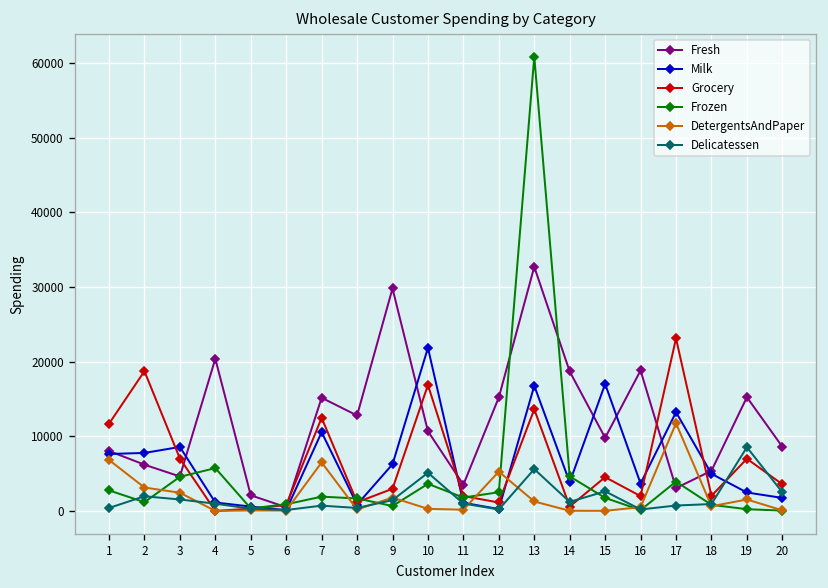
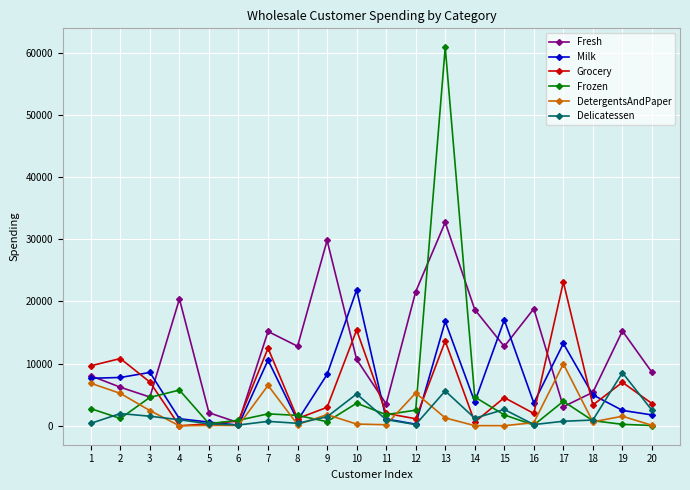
  {
    "Fresh": {
      "2": 6000,
      "4": 20000,
      "5": 2000,
      "7": 15000,
      "8": 13000,
      "9": 30000,
      "10": 11000,
      "11": 4000,
-     "12": 15000,
+     "12": 22000,
      "13": 33000,
      "14": 19000,
-     "15": 10000,
+     "15": 13000,
      "16": 19000,
      "17": 3000,
      "19": 15000,
      "20": 9000
    },
    "Milk": {
      "2": 8000,
      "3": 9000,
      "7": 11000,
-     "9": 6000,
+     "9": 8000,
      "10": 22000,
      "13": 17000,
      "14": 4000,
      "15": 17000,
      "16": 4000,
      "17": 13000,
      "19": 2000,
      "20": 2000
    },
    "Grocery": {
-     "1": 12000,
-     "2": 19000,
+     "1": 10000,
+     "2": 11000,
      "3": 7000,
      "7": 12000,
      "9": 3000,
-     "10": 17000,
+     "10": 15000,
      "12": 1000,
      "13": 14000,
      "14": 1000,
      "15": 5000,
      "16": 2000,
      "17": 23000,
-     "18": 2000,
+     "18": 3000,
      "19": 7000,
      "20": 4000
    },
    "Frozen": {
      "1": 3000,
      "2": 1000,
      "4": 6000,
      "7": 2000,
      "8": 2000,
      "9": 1000,
      "10": 4000,
      "12": 3000,
      "13": 61000,
      "14": 5000,
      "15": 2000,
      "17": 4000,
      "19": 0
    },
    "DetergentsAndPaper": {
      "1": 7000,
-     "2": 3000,
+     "2": 5000,
      "3": 2000,
      "7": 7000,
      "10": 0,
      "11": 0,
      "12": 5000,
      "13": 1000,
      "14": 0,
      "15": 0,
-     "17": 12000,
+     "17": 10000,
      "19": 2000
    },
    "Delicatessen": {
      "1": 0,
      "2": 2000,
      "3": 2000,
      "7": 1000,
      "10": 5000,
      "13": 6000,
      "14": 1000,
      "15": 3000,
      "17": 1000,
      "19": 9000,
      "20": 3000
    }
  }
